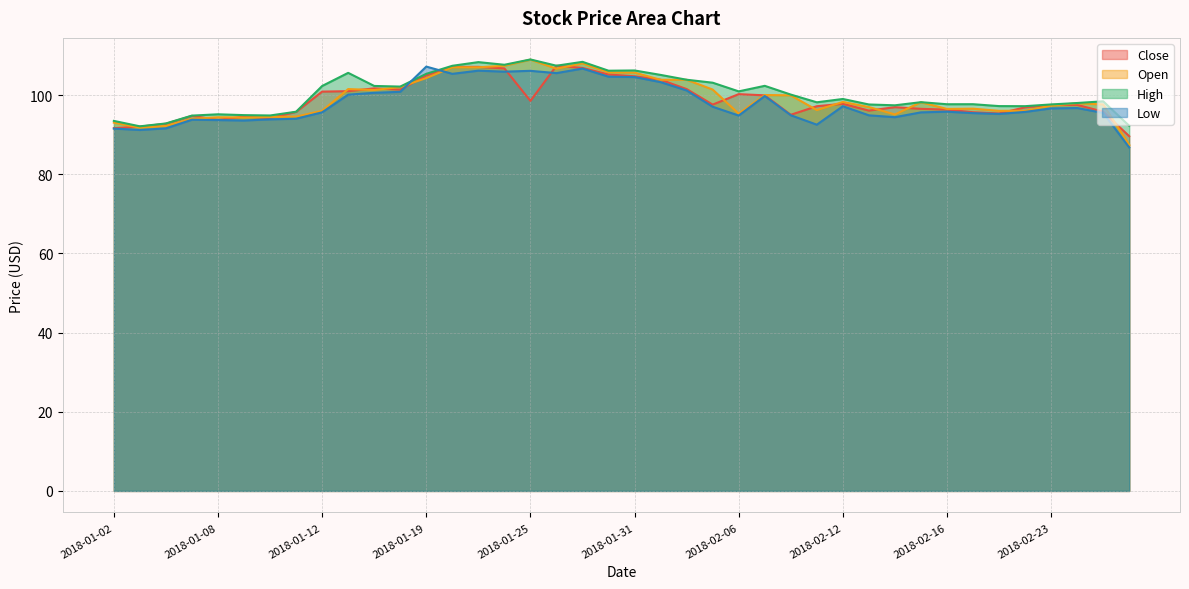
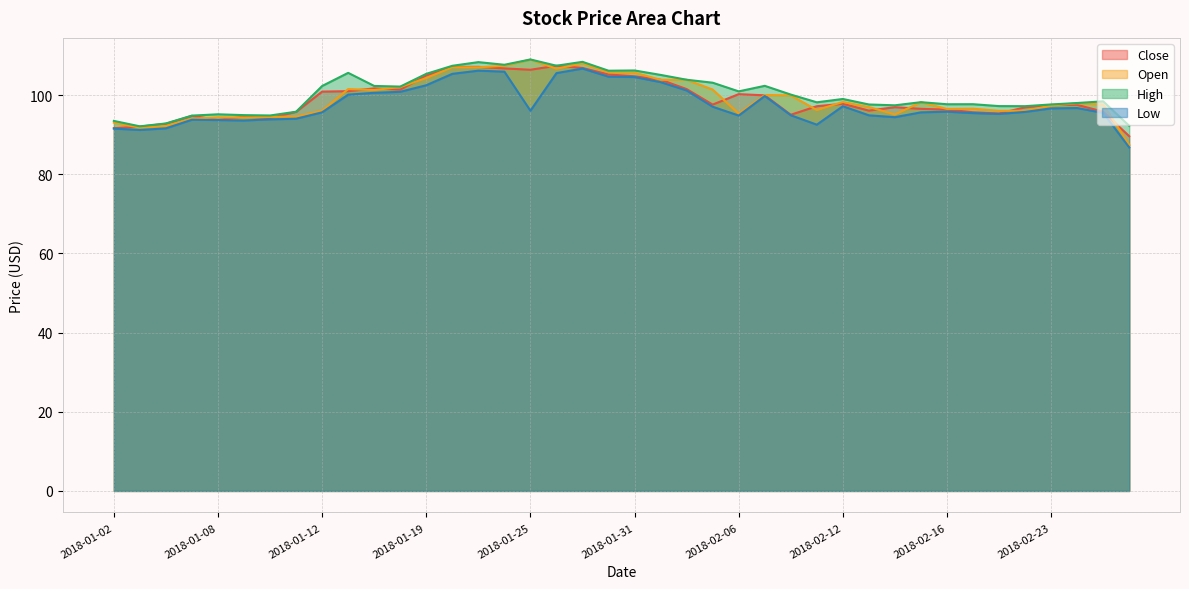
  {
    "Close": {
      "2018-01-12": 101,
-     "2018-01-25": 99,
+     "2018-01-25": 106,
      "2018-02-06": 100
    },
    "Open": {
      "2018-01-08": 94,
      "2018-01-19": 104
    },
    "High": {
      "2018-01-08": 95,
      "2018-01-12": 102,
      "2018-02-06": 101,
      "2018-02-12": 99,
      "2018-02-16": 98
    },
    "Low": {
-     "2018-01-19": 107,
-     "2018-01-25": 106,
+     "2018-01-19": 102,
+     "2018-01-25": 96,
      "2018-02-23": 97
    }
  }
